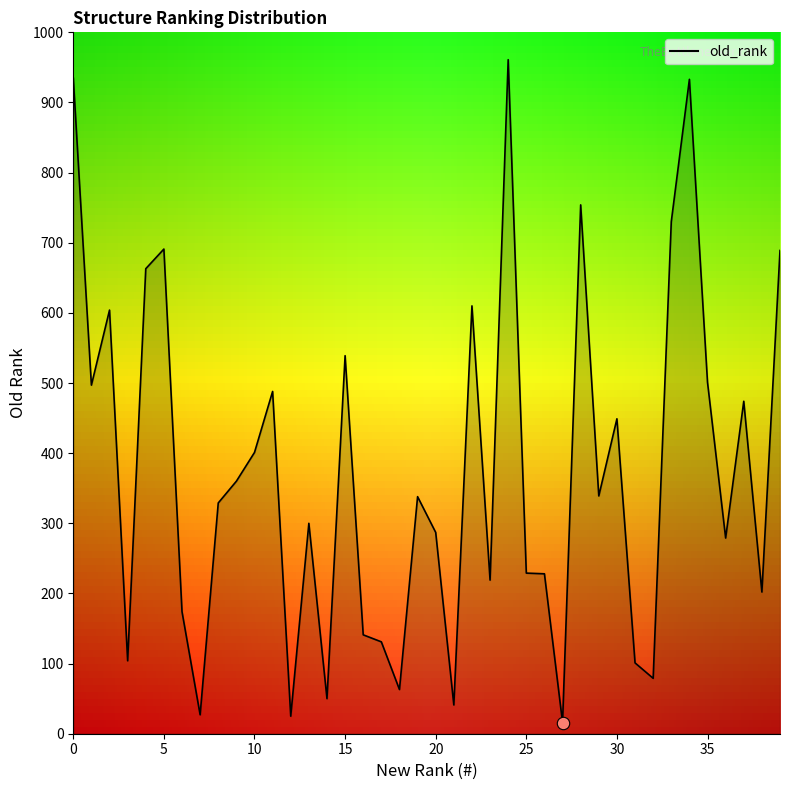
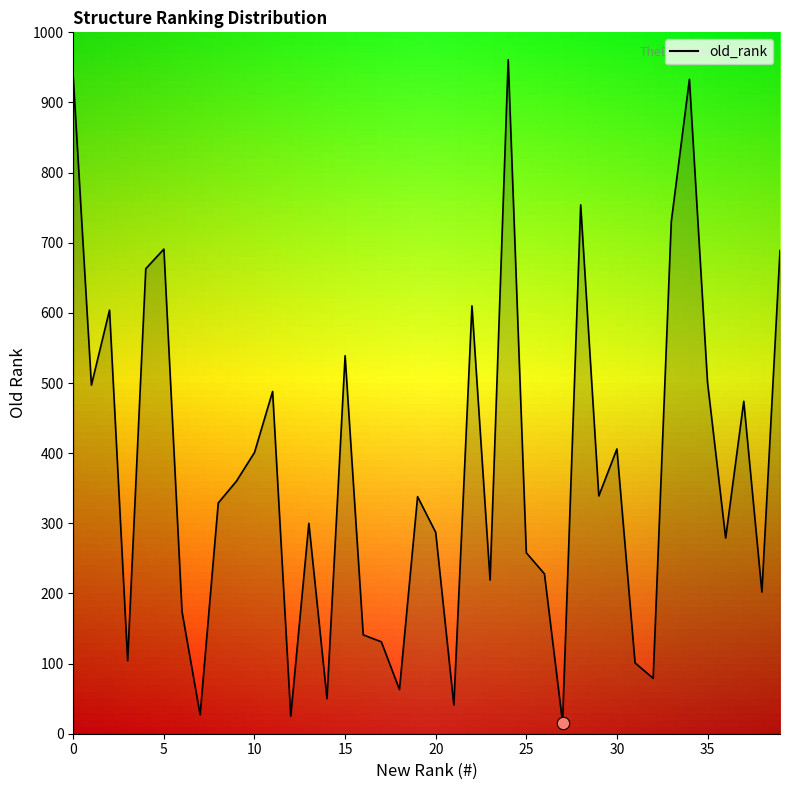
  {
    "old_rank": {
      "0": 940,
      "5": 690,
      "10": 400,
      "15": 540,
      "20": 290,
-     "25": 230,
-     "30": 450,
+     "25": 260,
+     "30": 410,
      "35": 500
    }
  }
